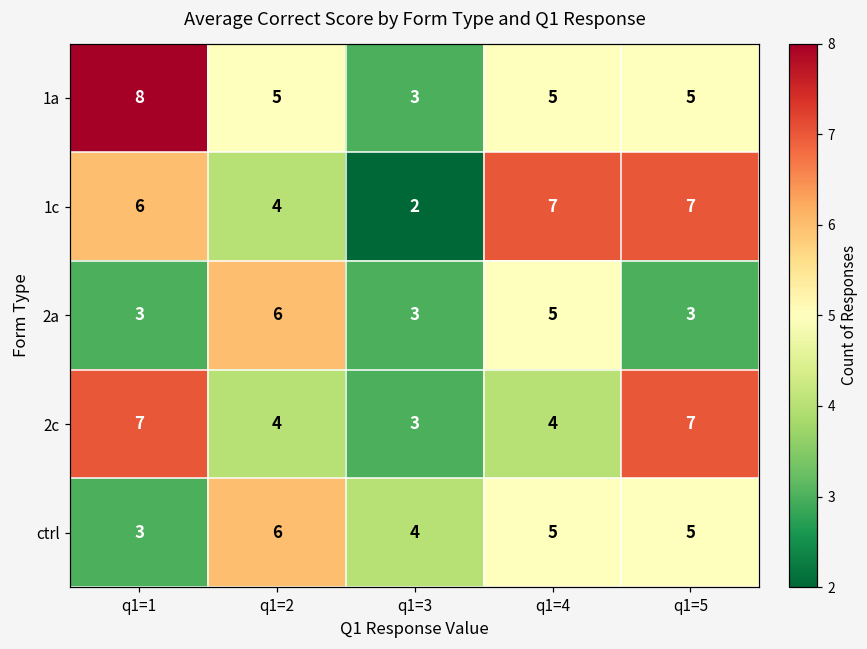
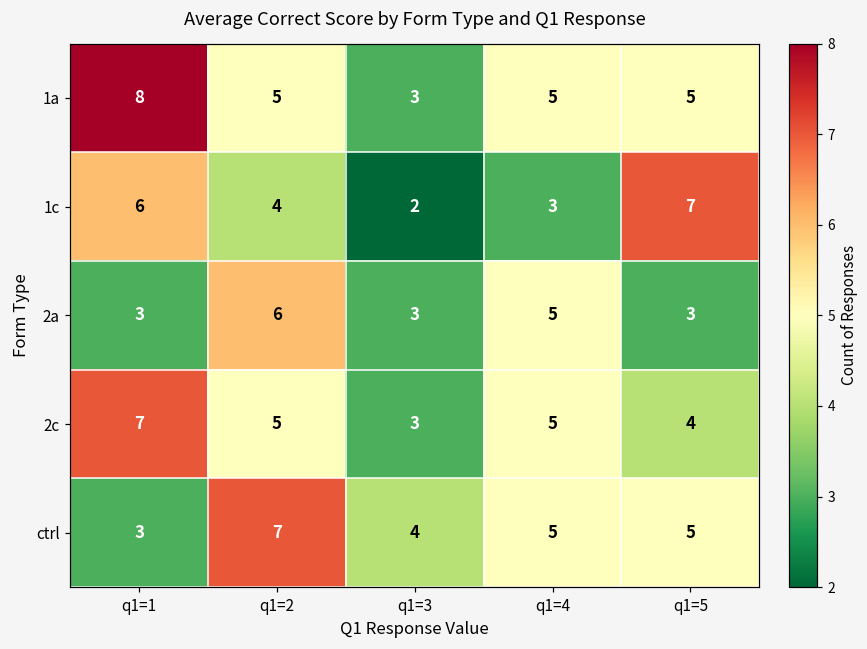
  {
    "1a": {
      "q1=1": 8,
      "q1=2": 5,
      "q1=3": 3,
      "q1=4": 5,
      "q1=5": 5
    },
    "1c": {
      "q1=1": 6,
      "q1=2": 4,
      "q1=3": 2,
-     "q1=4": 7,
+     "q1=4": 3,
      "q1=5": 7
    },
    "2a": {
      "q1=1": 3,
      "q1=2": 6,
      "q1=3": 3,
      "q1=4": 5,
      "q1=5": 3
    },
    "2c": {
      "q1=1": 7,
-     "q1=2": 4,
+     "q1=2": 5,
      "q1=3": 3,
-     "q1=4": 4,
-     "q1=5": 7
+     "q1=4": 5,
+     "q1=5": 4
    },
    "ctrl": {
      "q1=1": 3,
-     "q1=2": 6,
+     "q1=2": 7,
      "q1=3": 4,
      "q1=4": 5,
      "q1=5": 5
    }
  }
